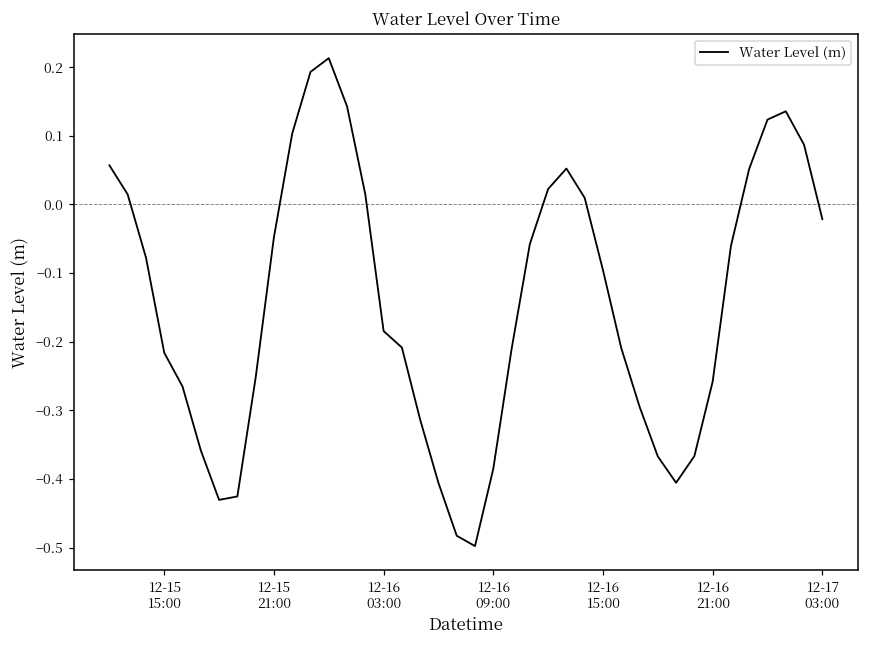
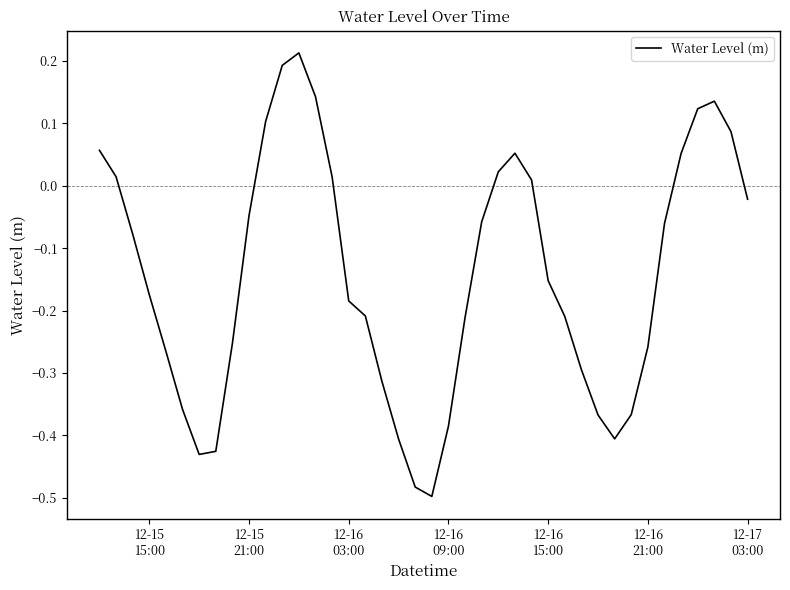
  {
-   "12-15 15:00": -0.22,
+   "12-15 15:00": -0.17,
    "12-15 21:00": -0.05,
    "12-16 03:00": -0.18,
    "12-16 09:00": -0.39,
-   "12-16 15:00": -0.10,
+   "12-16 15:00": -0.15,
    "12-16 21:00": -0.26,
    "12-17 03:00": -0.02
  }
